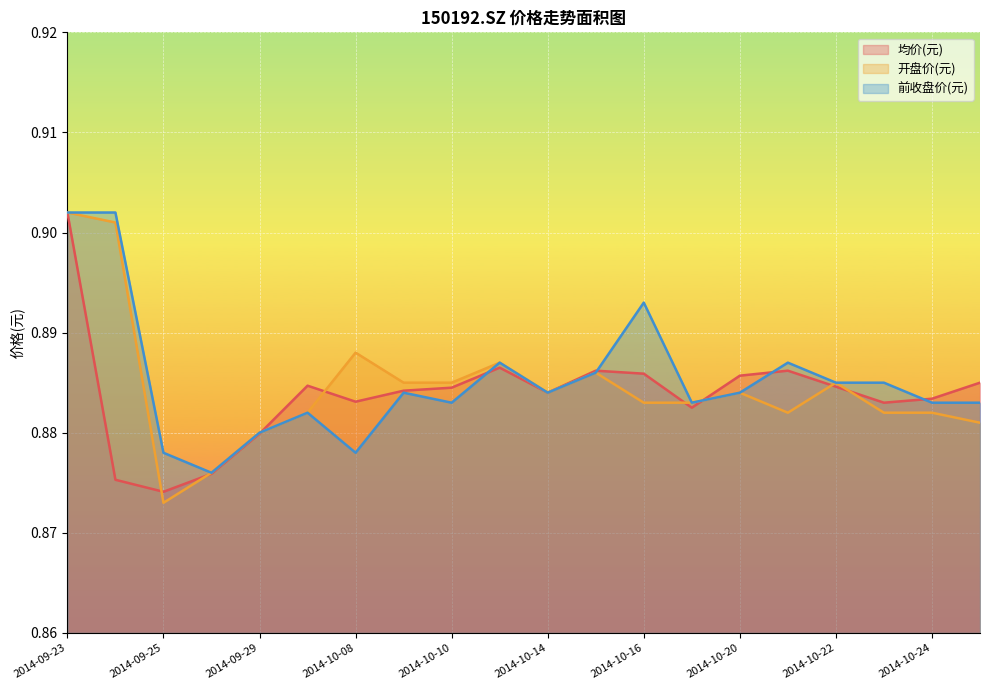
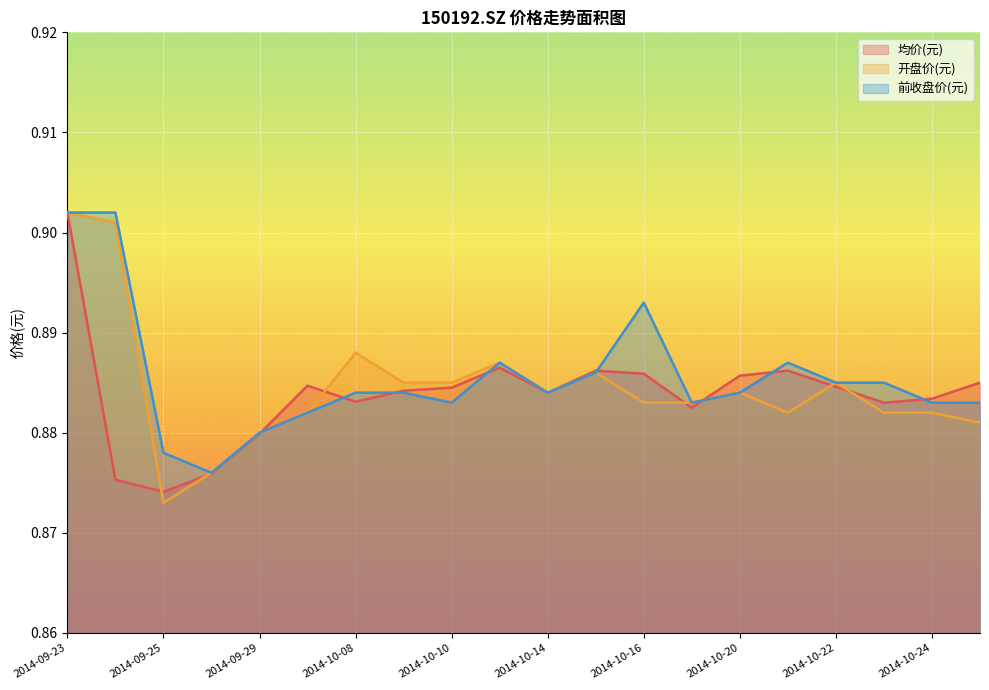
  {
    "前收盘价(元)": {
      "2014-09-25": 0.878,
-     "2014-10-08": 0.878,
+     "2014-10-08": 0.884,
      "2014-10-10": 0.883,
      "2014-10-16": 0.893,
      "2014-10-24": 0.883
    }
  }
